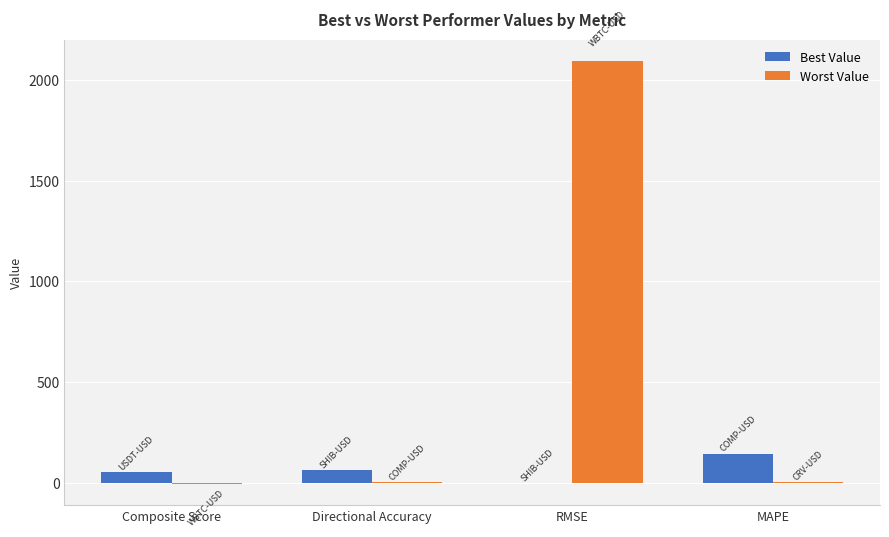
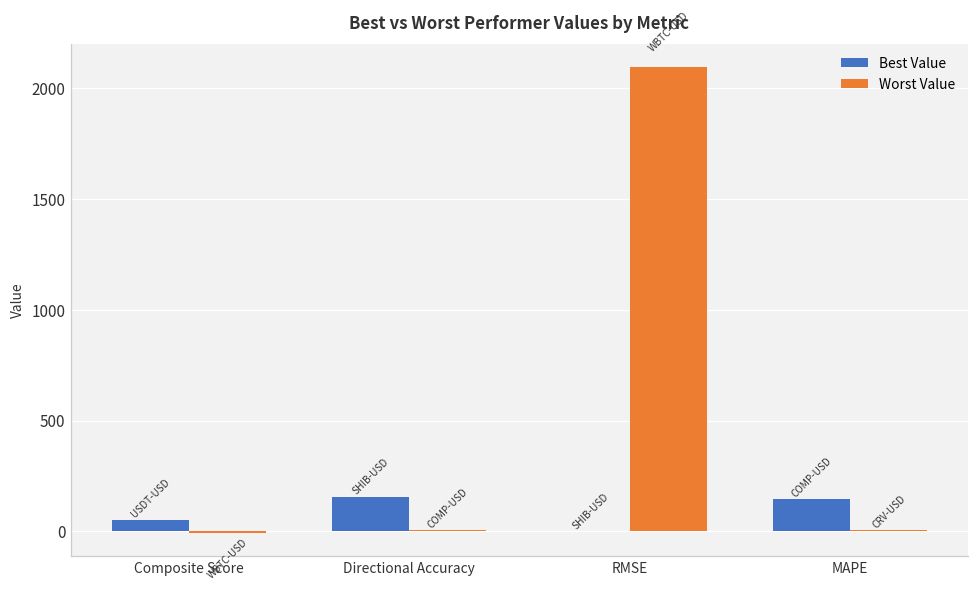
  {
    "Best Value": {
      "Composite Score": 50,
-     "Directional Accuracy": 60,
+     "Directional Accuracy": 150,
      "RMSE": 0,
      "MAPE": 140
    },
    "Worst Value": {
      "RMSE": 2090
    }
  }
